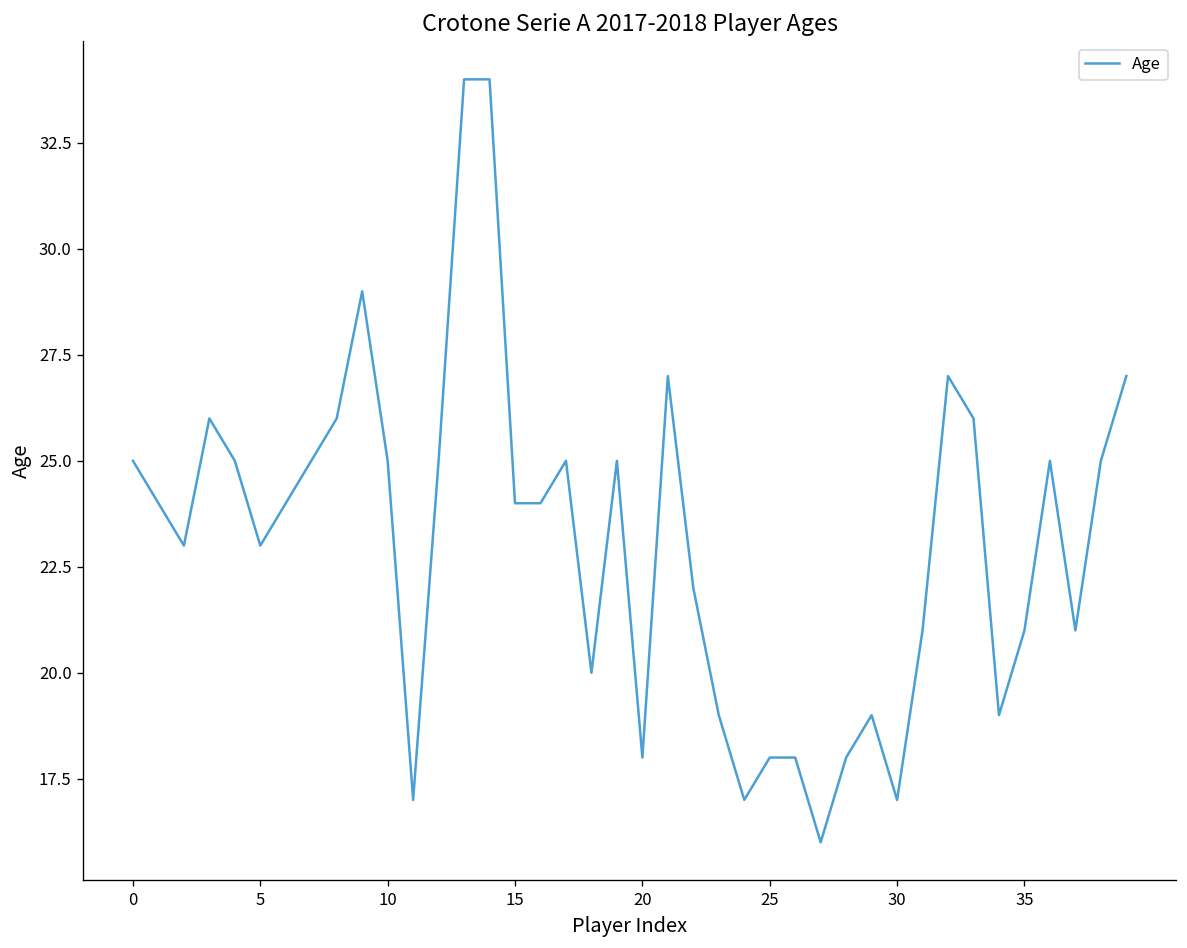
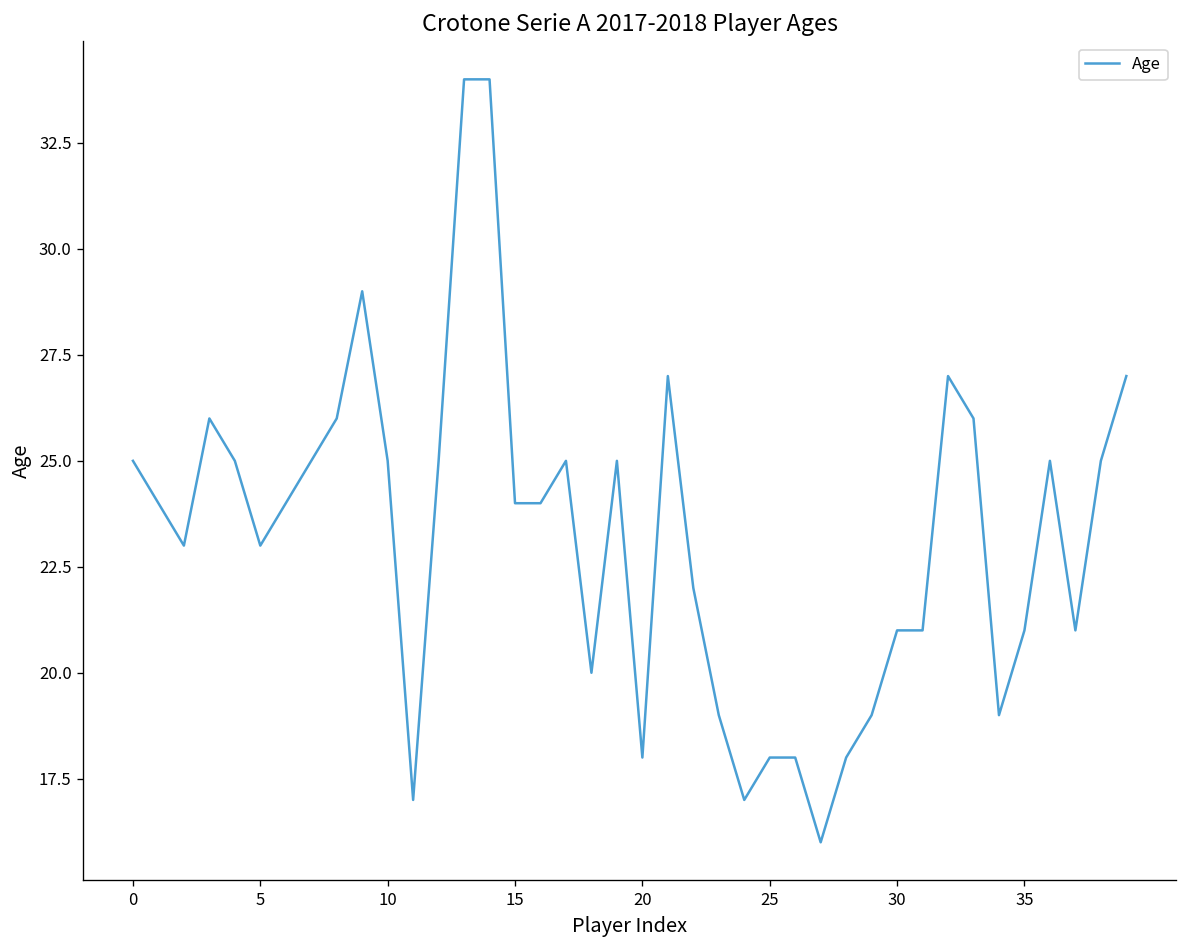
  {
    "0": 25,
    "5": 23,
    "10": 25,
    "15": 24,
    "20": 18,
    "25": 18,
-   "30": 17,
+   "30": 21,
    "35": 21
  }
